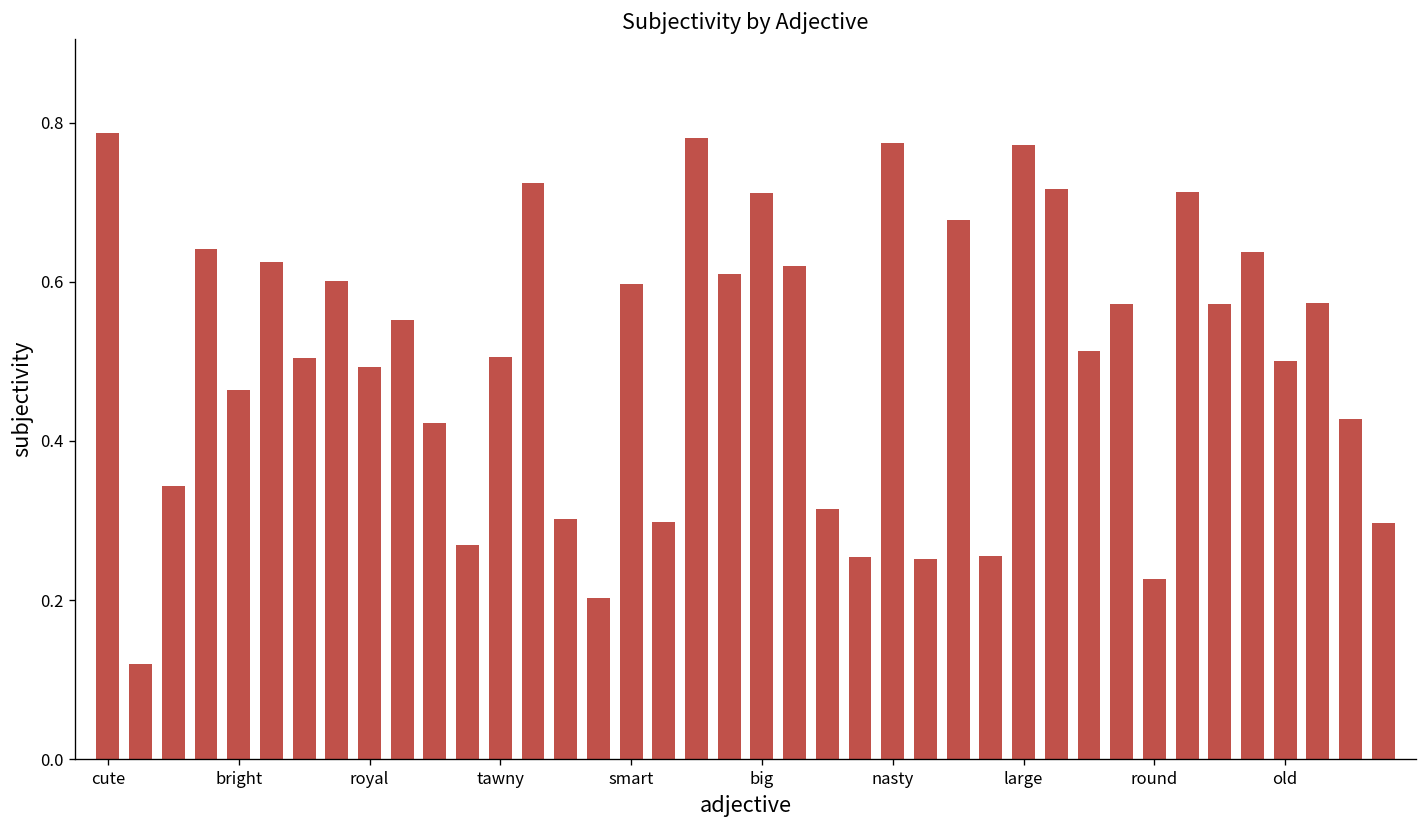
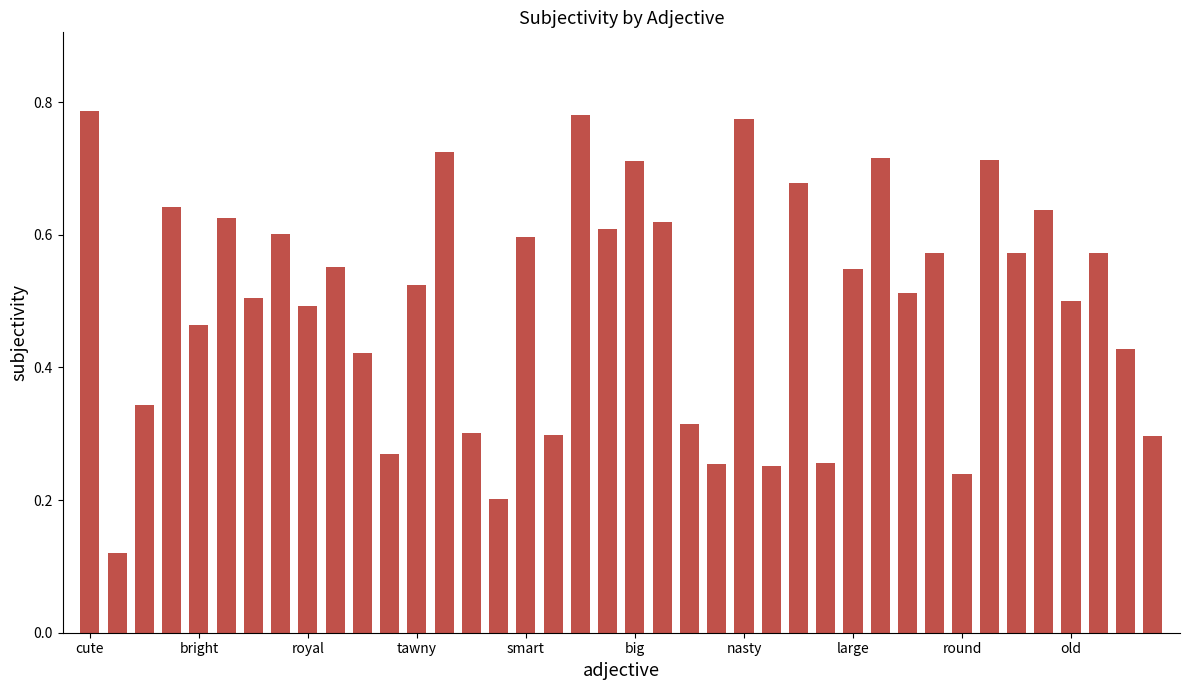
  {
    "cute": 0.79,
    "bright": 0.46,
    "royal": 0.49,
-   "tawny": 0.51,
+   "tawny": 0.52,
    "smart": 0.60,
    "big": 0.71,
    "nasty": 0.77,
-   "large": 0.77,
-   "round": 0.23,
+   "large": 0.55,
+   "round": 0.24,
    "old": 0.50
  }
